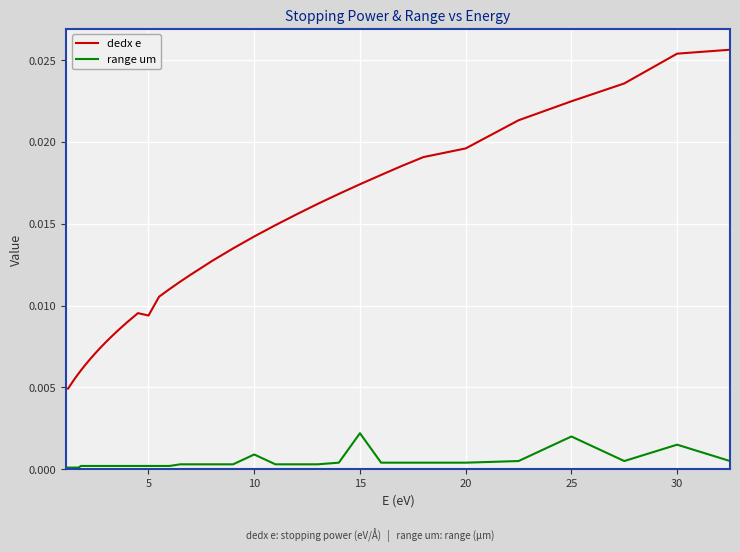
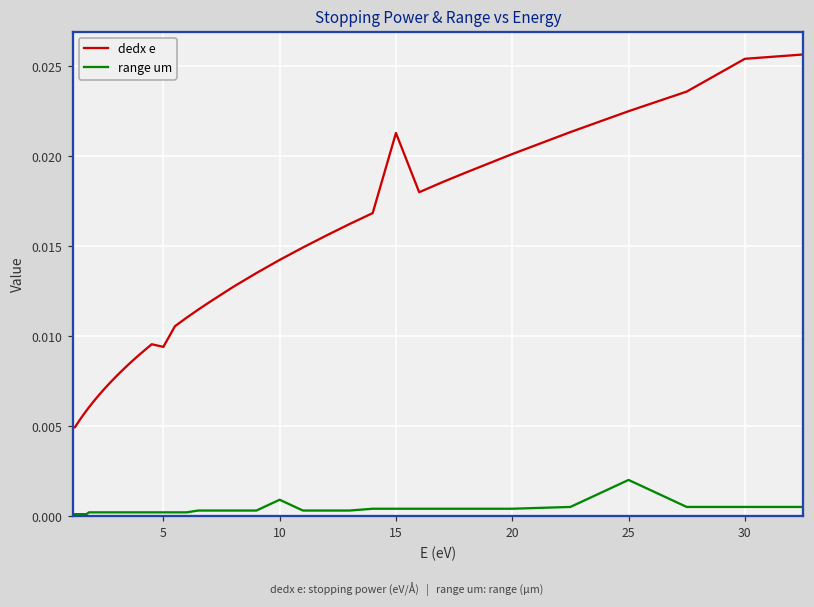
  {
    "dedx e": {
      "5": 0.0094,
      "10": 0.0142,
-     "15": 0.0174,
-     "20": 0.0196,
+     "15": 0.0213,
+     "20": 0.0201,
      "25": 0.0225,
      "30": 0.0254
    },
    "range um": {
      "5": 0.0002,
      "10": 0.0009,
-     "15": 0.0022,
+     "15": 0.0004,
      "20": 0.0004,
      "25": 0.0020,
-     "30": 0.0015
+     "30": 0.0005
    }
  }
